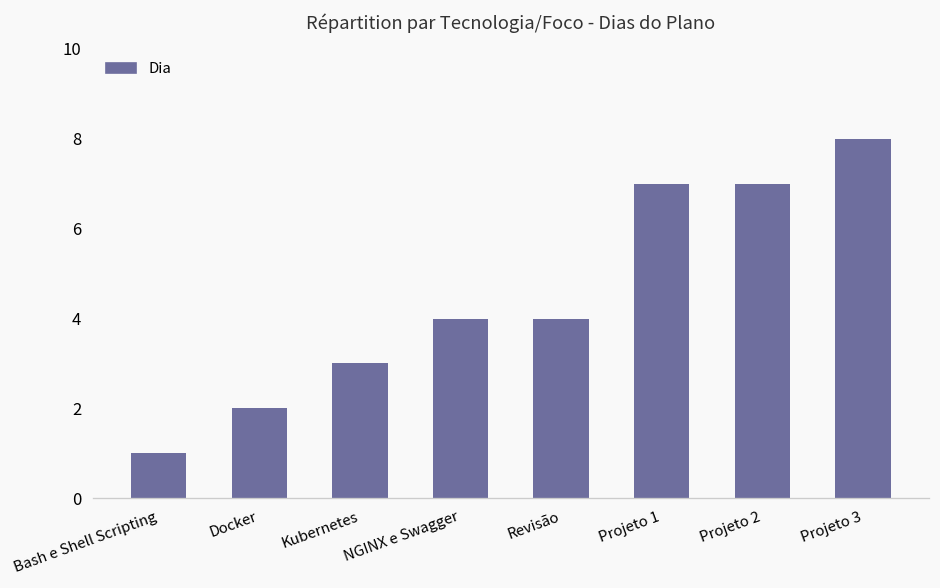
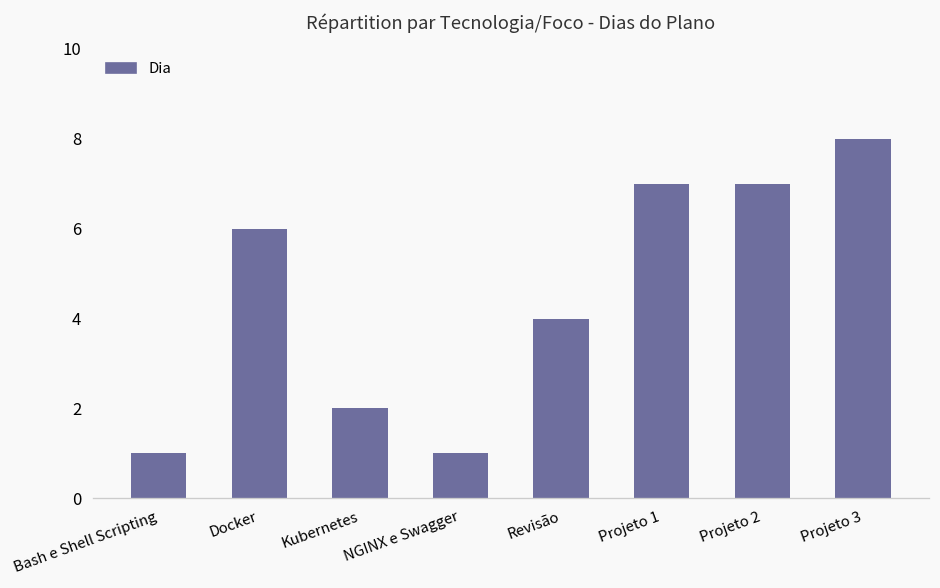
  {
    "Bash e Shell Scripting": 1,
-   "Docker": 2,
-   "Kubernetes": 3,
-   "NGINX e Swagger": 4,
+   "Docker": 6,
+   "Kubernetes": 2,
+   "NGINX e Swagger": 1,
    "Revisão": 4,
    "Projeto 1": 7,
    "Projeto 2": 7,
    "Projeto 3": 8
  }
